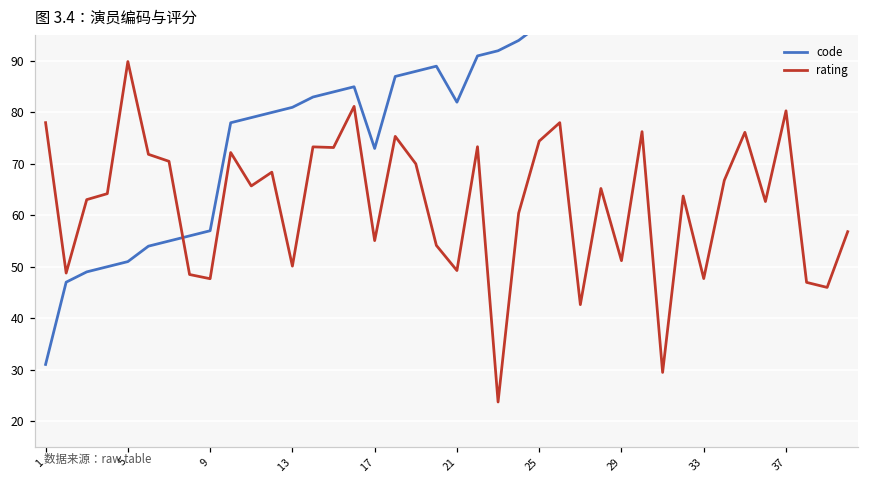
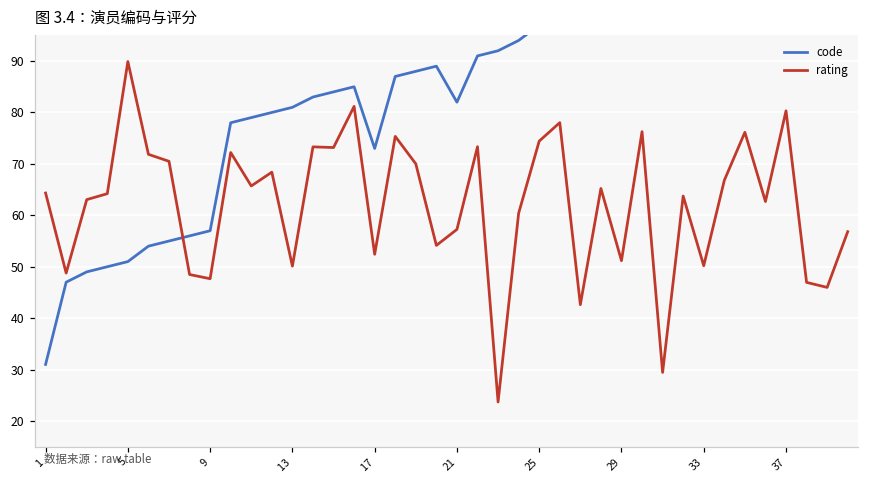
  {
    "code": {
      "1": 31,
      "5": 51,
      "9": 57,
      "13": 81,
      "17": 73,
      "21": 82
    },
    "rating": {
-     "1": 78,
+     "1": 64,
      "5": 90,
      "9": 48,
      "13": 50,
-     "17": 55,
-     "21": 49,
+     "17": 52,
+     "21": 57,
      "25": 74,
      "29": 51,
-     "33": 48,
+     "33": 50,
      "37": 80
    }
  }
